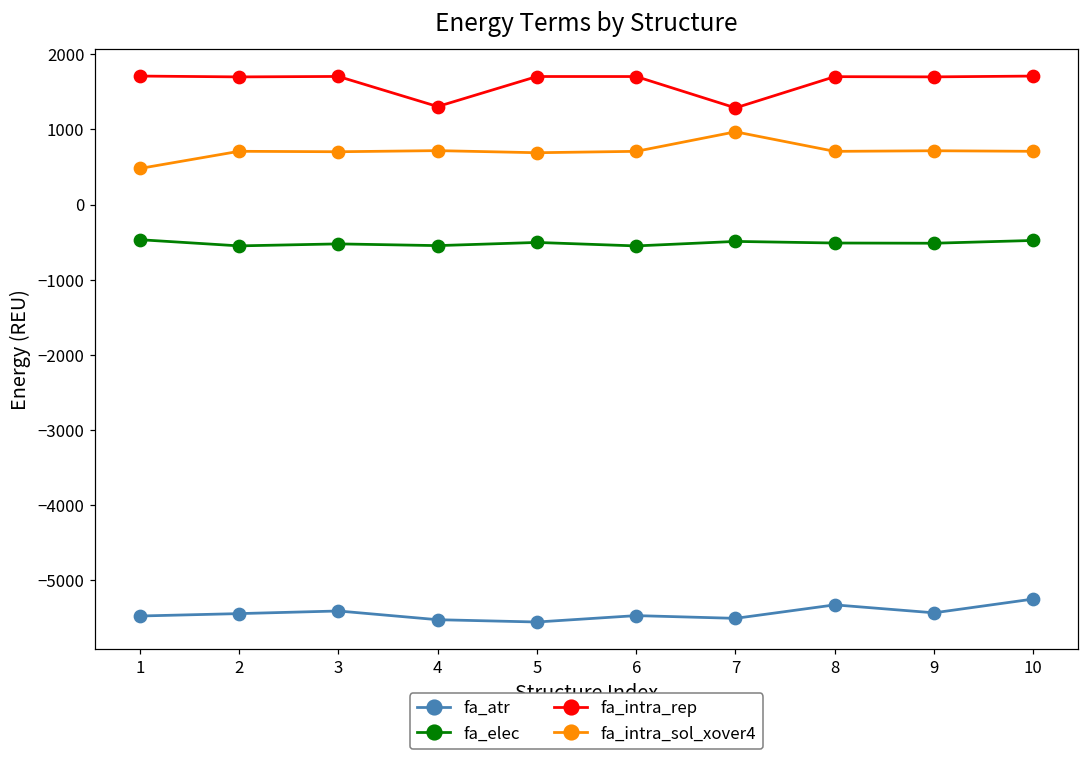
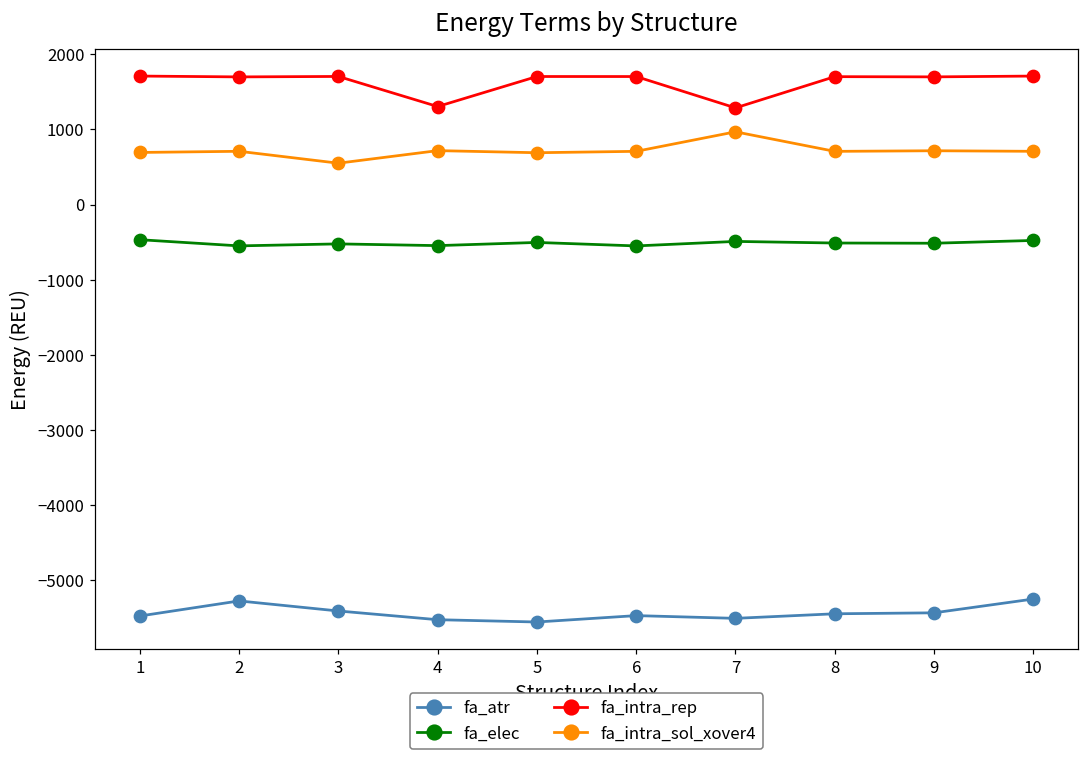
  {
    "fa_atr": {
      "1": -5500,
-     "2": -5400,
+     "2": -5300,
      "3": -5400,
      "4": -5500,
      "5": -5600,
      "6": -5500,
      "7": -5500,
-     "8": -5300,
+     "8": -5400,
      "9": -5400,
      "10": -5200
    },
    "fa_elec": {
      "1": -500,
      "2": -500,
      "3": -500,
      "4": -500,
      "5": -500,
      "6": -600,
      "7": -500,
      "8": -500,
      "9": -500,
      "10": -500
    },
    "fa_intra_rep": {
      "1": 1700,
      "2": 1700,
      "3": 1700,
      "4": 1300,
      "5": 1700,
      "6": 1700,
      "7": 1300,
      "8": 1700,
      "9": 1700,
      "10": 1700
    },
    "fa_intra_sol_xover4": {
-     "1": 500,
+     "1": 700,
      "2": 700,
-     "3": 700,
+     "3": 600,
      "4": 700,
      "5": 700,
      "6": 700,
      "7": 1000,
      "8": 700,
      "9": 700,
      "10": 700
    }
  }
